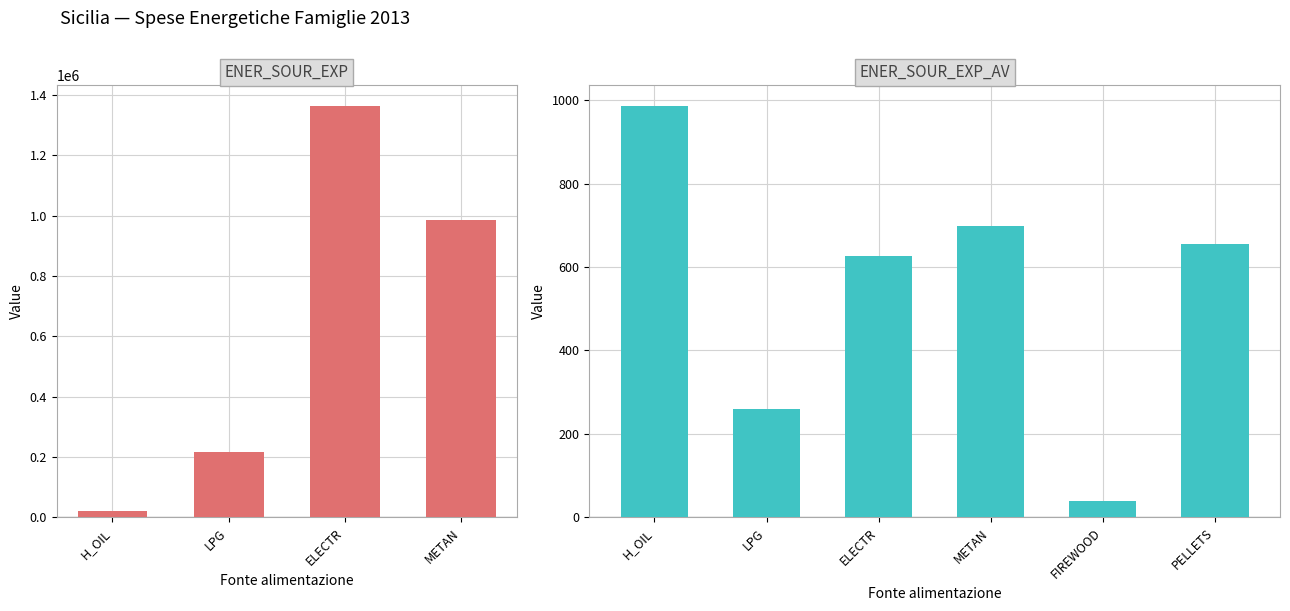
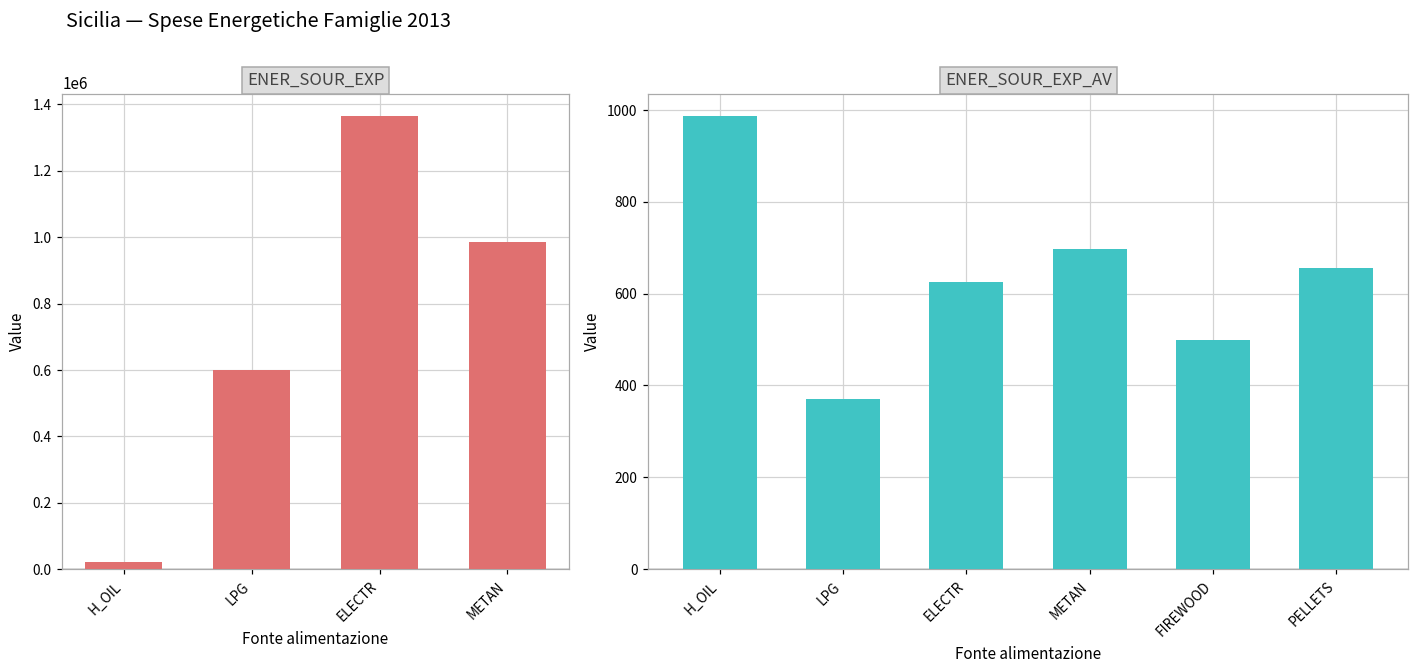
  {
    "ENER_SOUR_EXP": {
      "H_OIL": 20000,
-     "LPG": 220000,
+     "LPG": 600000,
      "ELECTR": 1360000,
      "METAN": 980000
    },
    "ENER_SOUR_EXP_AV": {
      "H_OIL": 990,
-     "LPG": 260,
+     "LPG": 370,
      "ELECTR": 630,
      "METAN": 700,
-     "FIREWOOD": 40,
+     "FIREWOOD": 500,
      "PELLETS": 650
    }
  }
